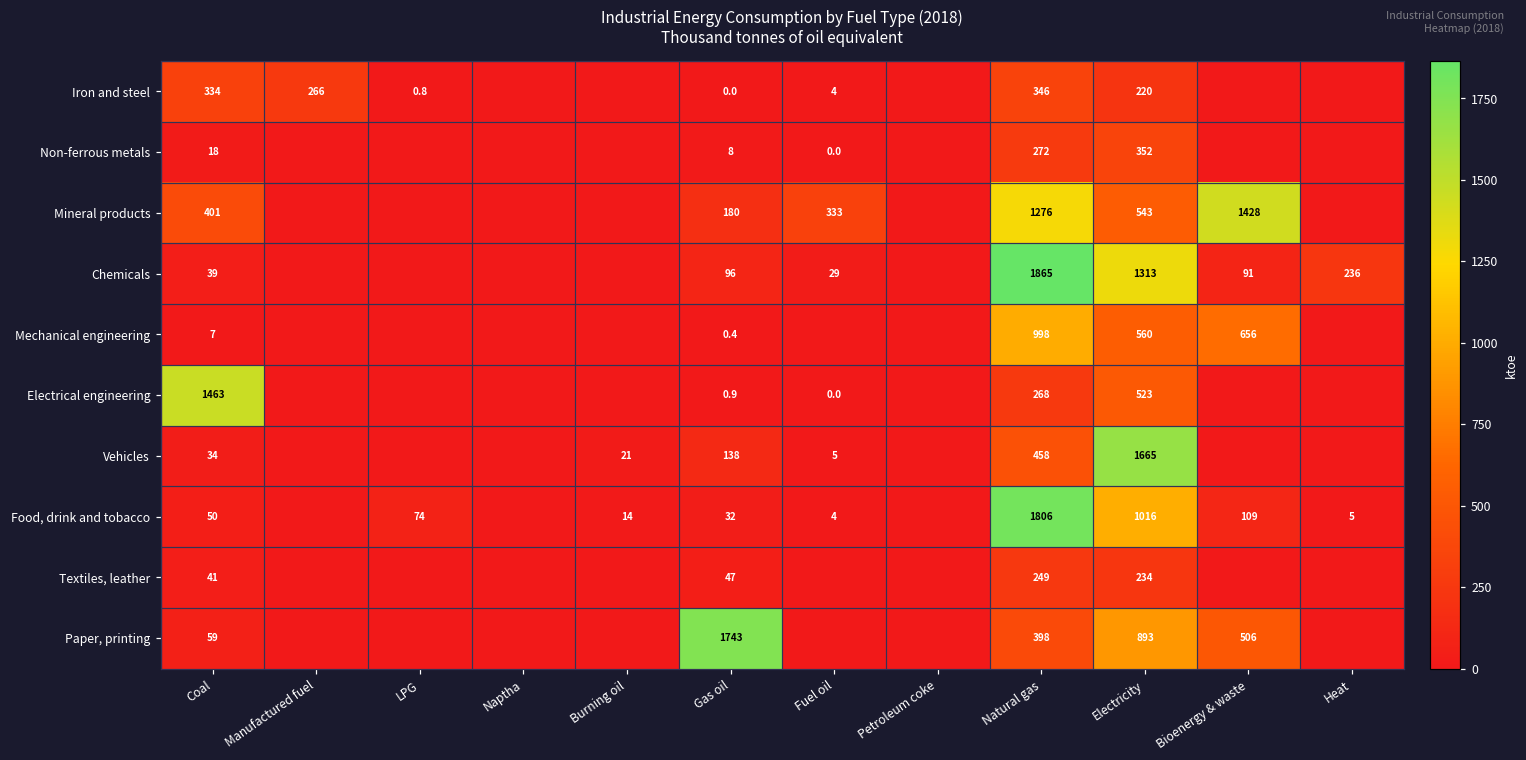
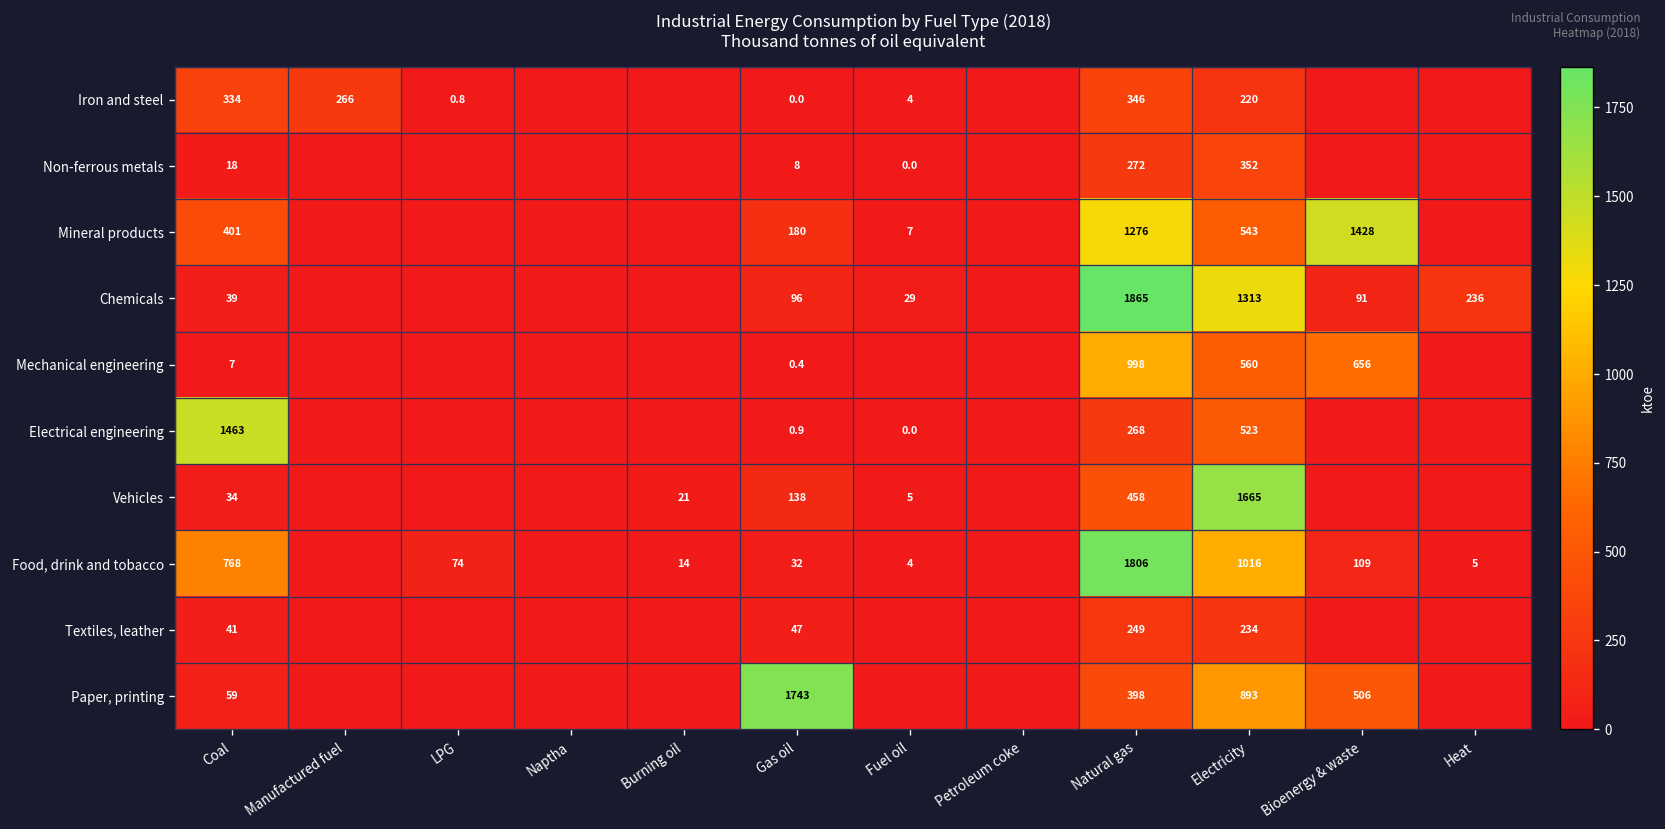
  {
    "Iron and steel": {
      "Coal": 334,
      "Manufactured fuel": 266,
      "LPG": 0.8,
      "Gas oil": 0.0,
      "Fuel oil": 4,
      "Natural gas": 346,
      "Electricity": 220
    },
    "Non-ferrous metals": {
      "Coal": 18,
      "Gas oil": 8,
      "Fuel oil": 0.0,
      "Natural gas": 272,
      "Electricity": 352
    },
    "Mineral products": {
      "Coal": 401,
      "Gas oil": 180,
-     "Fuel oil": 333,
+     "Fuel oil": 7,
      "Natural gas": 1276,
      "Electricity": 543,
      "Bioenergy & waste": 1428
    },
    "Chemicals": {
      "Coal": 39,
      "Gas oil": 96,
      "Fuel oil": 29,
      "Natural gas": 1865,
      "Electricity": 1313,
      "Bioenergy & waste": 91,
      "Heat": 236
    },
    "Mechanical engineering": {
      "Coal": 7,
      "Gas oil": 0.4,
      "Natural gas": 998,
      "Electricity": 560,
      "Bioenergy & waste": 656
    },
    "Electrical engineering": {
      "Coal": 1463,
      "Gas oil": 0.9,
      "Fuel oil": 0.0,
      "Natural gas": 268,
      "Electricity": 523
    },
    "Vehicles": {
      "Coal": 34,
      "Burning oil": 21,
      "Gas oil": 138,
      "Fuel oil": 5,
      "Natural gas": 458,
      "Electricity": 1665
    },
    "Food, drink and tobacco": {
-     "Coal": 50,
+     "Coal": 768,
      "LPG": 74,
      "Burning oil": 14,
      "Gas oil": 32,
      "Fuel oil": 4,
      "Natural gas": 1806,
      "Electricity": 1016,
      "Bioenergy & waste": 109,
      "Heat": 5
    },
    "Textiles, leather": {
      "Coal": 41,
      "Gas oil": 47,
      "Natural gas": 249,
      "Electricity": 234
    },
    "Paper, printing": {
      "Coal": 59,
      "Gas oil": 1743,
      "Natural gas": 398,
      "Electricity": 893,
      "Bioenergy & waste": 506
    }
  }
